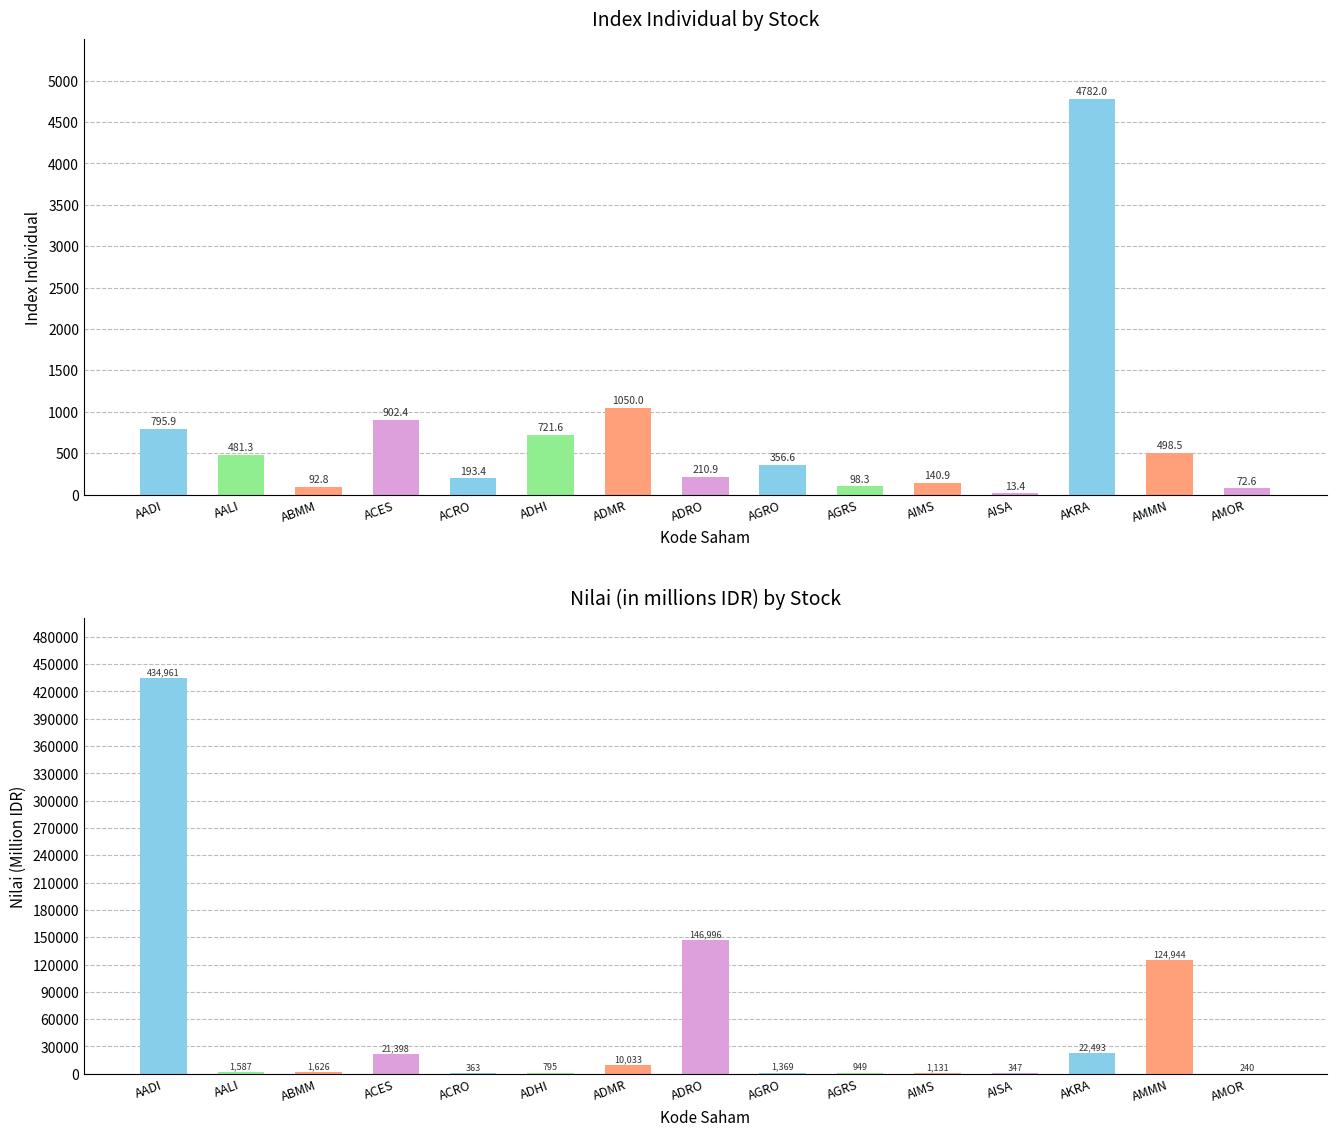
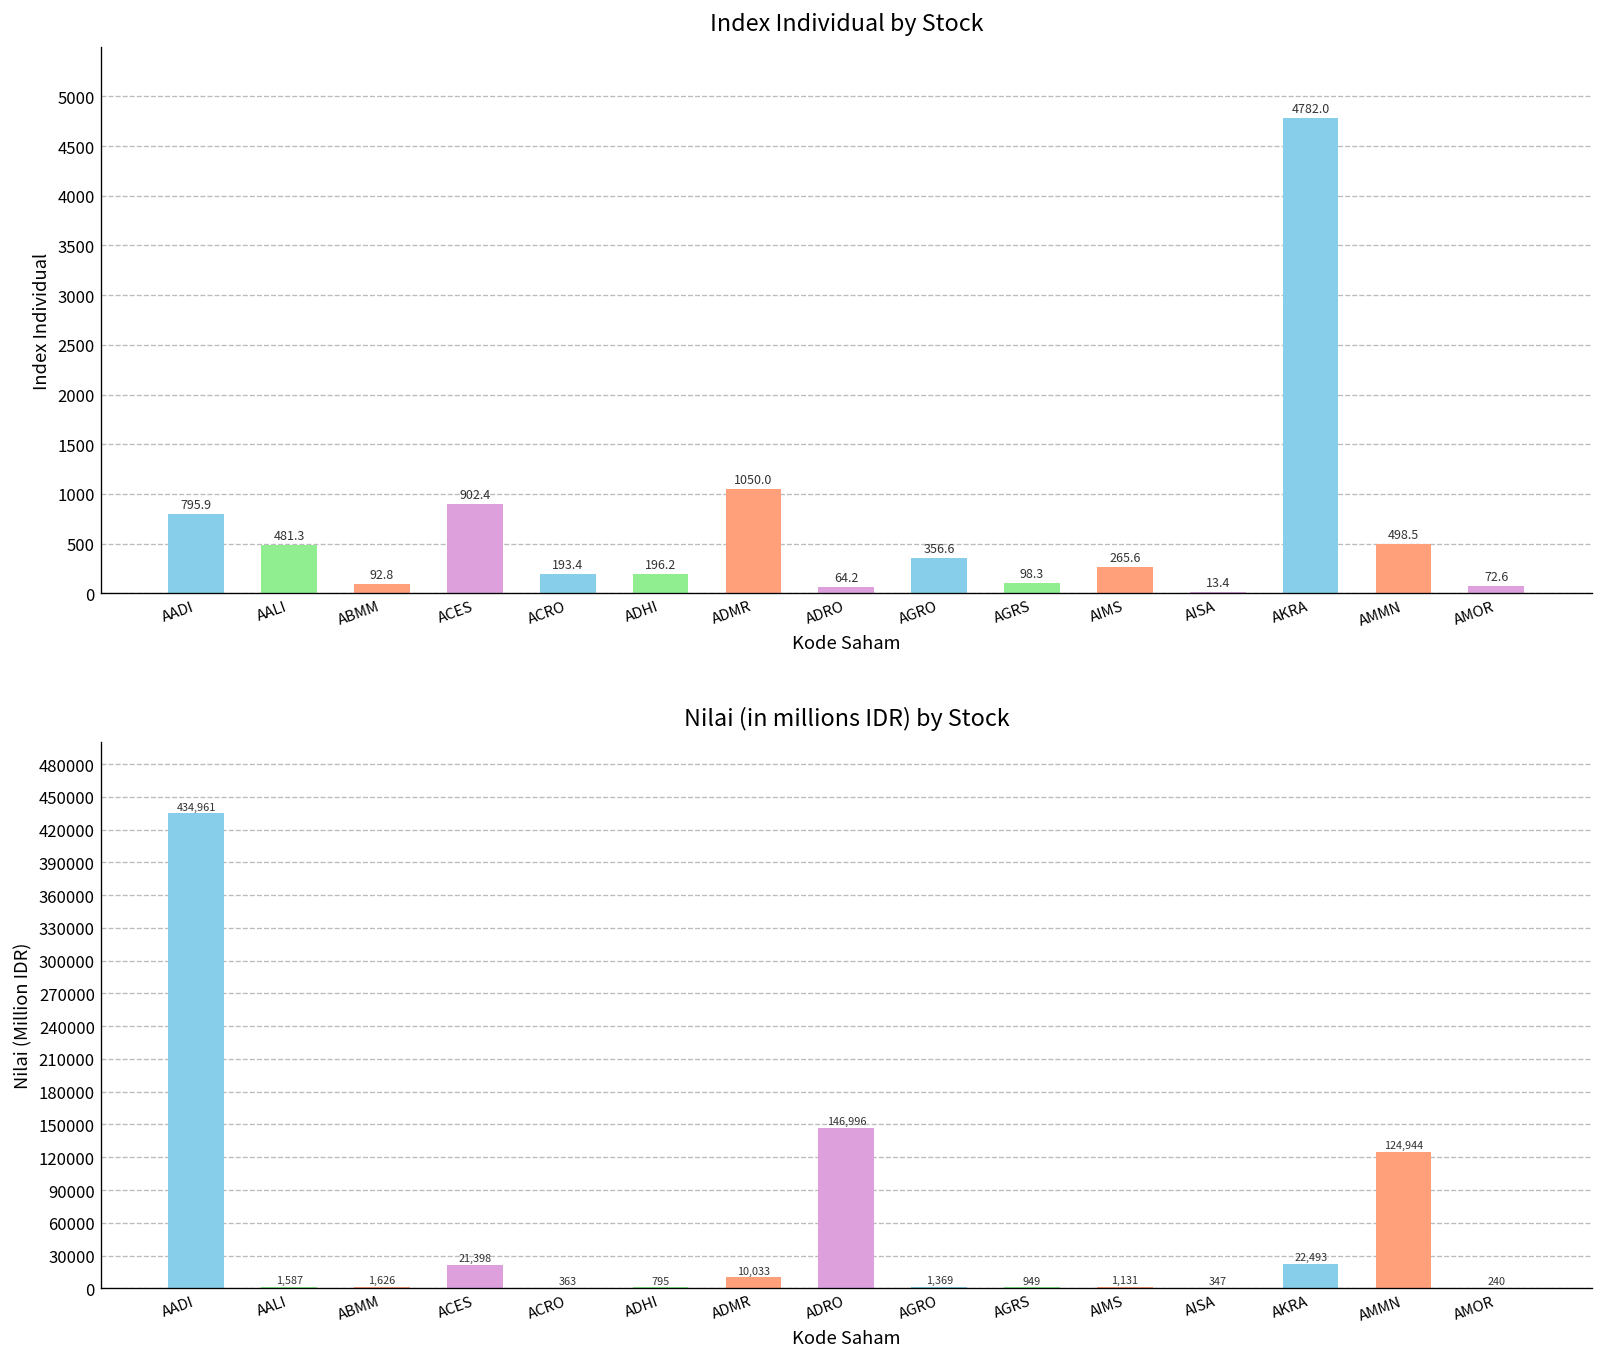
  {
    "Index Individual by Stock": {
      "AADI": "795.9",
      "AALI": "481.3",
      "ABMM": "92.8",
      "ACES": "902.4",
      "ACRO": "193.4",
-     "ADHI": "721.6",
+     "ADHI": "196.2",
      "ADMR": "1050.0",
-     "ADRO": "210.9",
+     "ADRO": "64.2",
      "AGRO": "356.6",
      "AGRS": "98.3",
-     "AIMS": "140.9",
+     "AIMS": "265.6",
      "AISA": "13.4",
      "AKRA": "4782.0",
      "AMMN": "498.5",
      "AMOR": "72.6"
    },
    "Nilai (in millions IDR) by Stock": {
      "AADI": "434,961",
      "AALI": "1,587",
      "ABMM": "1,626",
      "ACES": "21,398",
      "ACRO": "363",
      "ADHI": "795",
      "ADMR": "10,033",
      "ADRO": "146,996",
      "AGRO": "1,369",
      "AGRS": "949",
      "AIMS": "1,131",
      "AISA": "347",
      "AKRA": "22,493",
      "AMMN": "124,944",
      "AMOR": "240"
    }
  }
